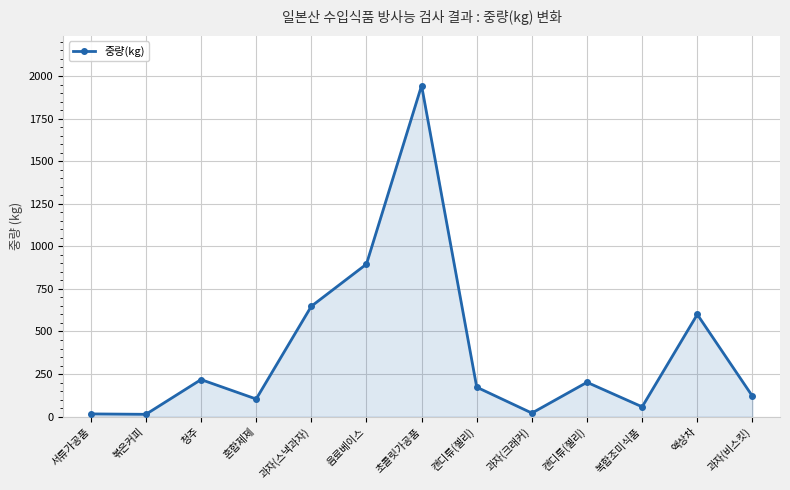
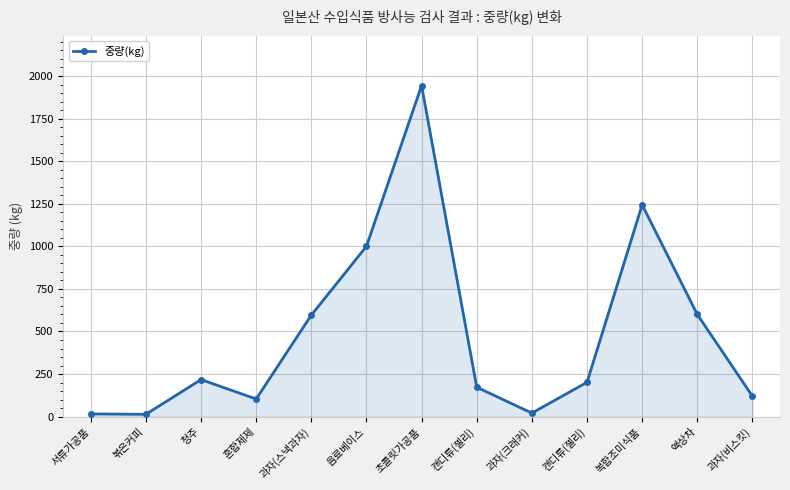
  {
    "서류가공품": 20,
    "볶은커피": 10,
    "청주": 220,
    "혼합제제": 100,
-   "과자(스낵과자)": 650,
-   "음료베이스": 900,
+   "과자(스낵과자)": 600,
+   "음료베이스": 1000,
    "초콜릿가공품": 1940,
    "과자(크래커)": 20,
-   "복합조미식품": 60,
+   "복합조미식품": 1240,
    "액상차": 600,
    "과자(비스킷)": 120
  }
